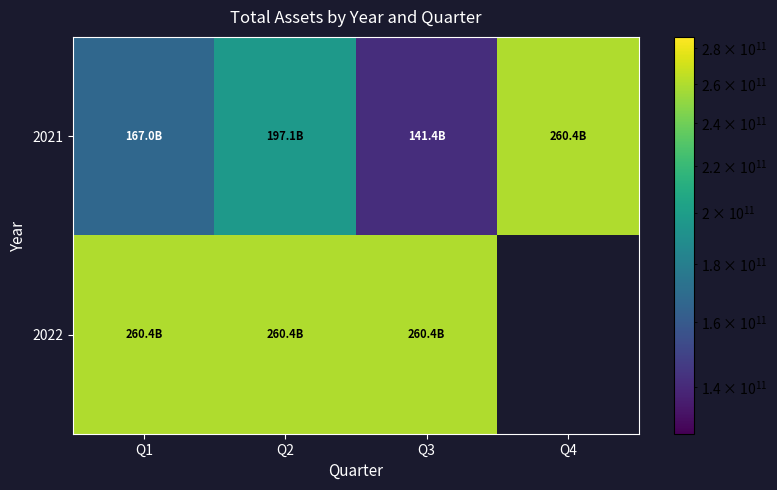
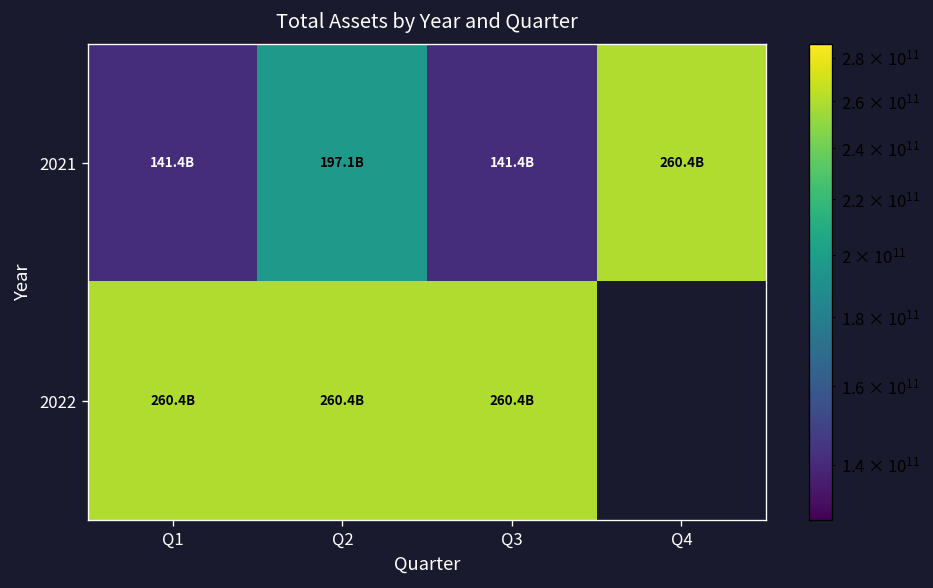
  {
    "2021": {
-     "Q1": "167.0B",
+     "Q1": "141.4B",
      "Q2": "197.1B",
      "Q3": "141.4B",
      "Q4": "260.4B"
    },
    "2022": {
      "Q1": "260.4B",
      "Q2": "260.4B",
      "Q3": "260.4B"
    }
  }
